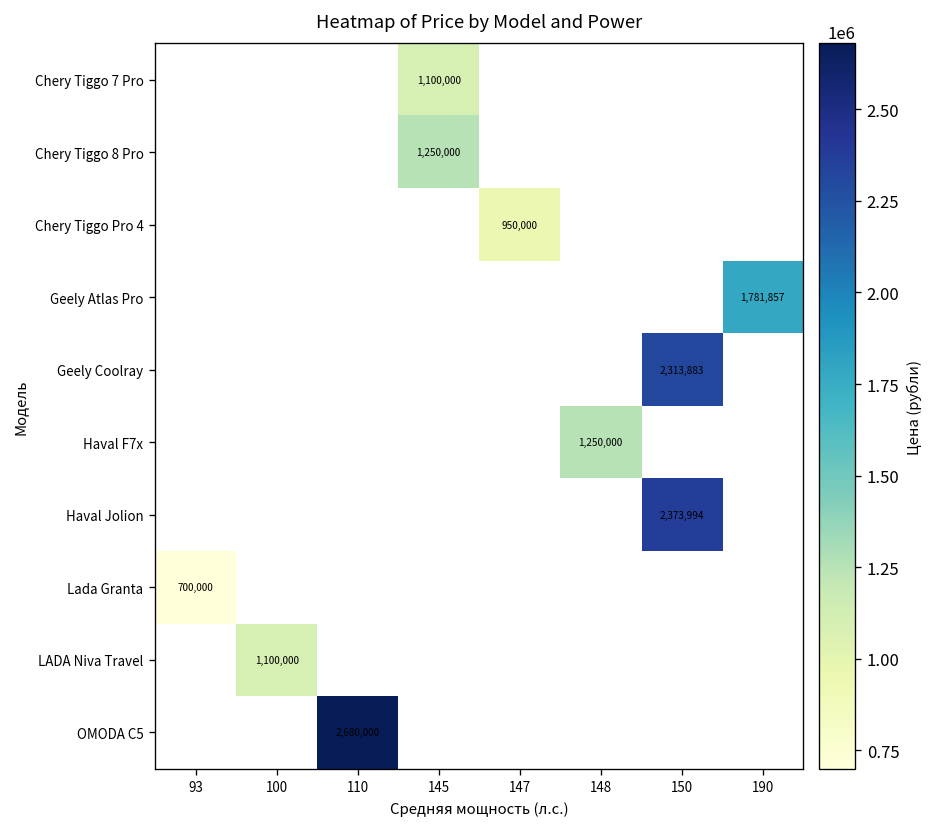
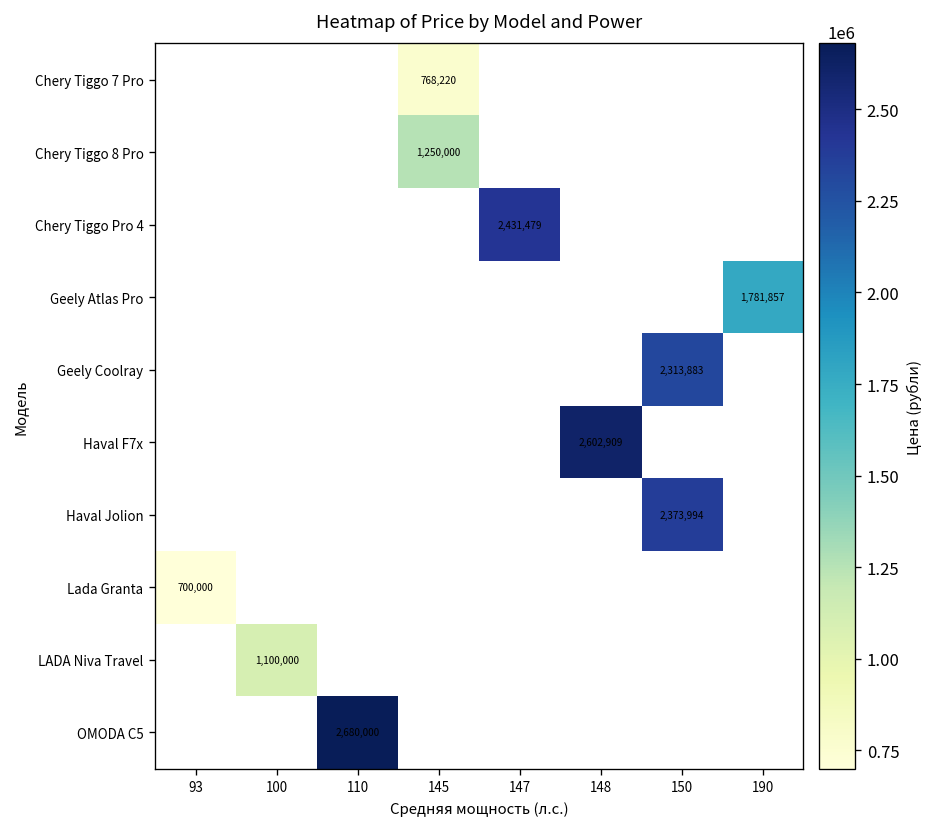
  {
    "Chery Tiggo 7 Pro": {
-     "145": "1,100,000"
+     "145": "768,220"
    },
    "Chery Tiggo 8 Pro": {
      "145": "1,250,000"
    },
    "Chery Tiggo Pro 4": {
-     "147": "950,000"
+     "147": "2,431,479"
    },
    "Geely Atlas Pro": {
      "190": "1,781,857"
    },
    "Geely Coolray": {
      "150": "2,313,883"
    },
    "Haval F7x": {
-     "148": "1,250,000"
+     "148": "2,602,909"
    },
    "Haval Jolion": {
      "150": "2,373,994"
    },
    "Lada Granta": {
      "93": "700,000"
    },
    "LADA Niva Travel": {
      "100": "1,100,000"
    },
    "OMODA C5": {
      "110": "2,680,000"
    }
  }
